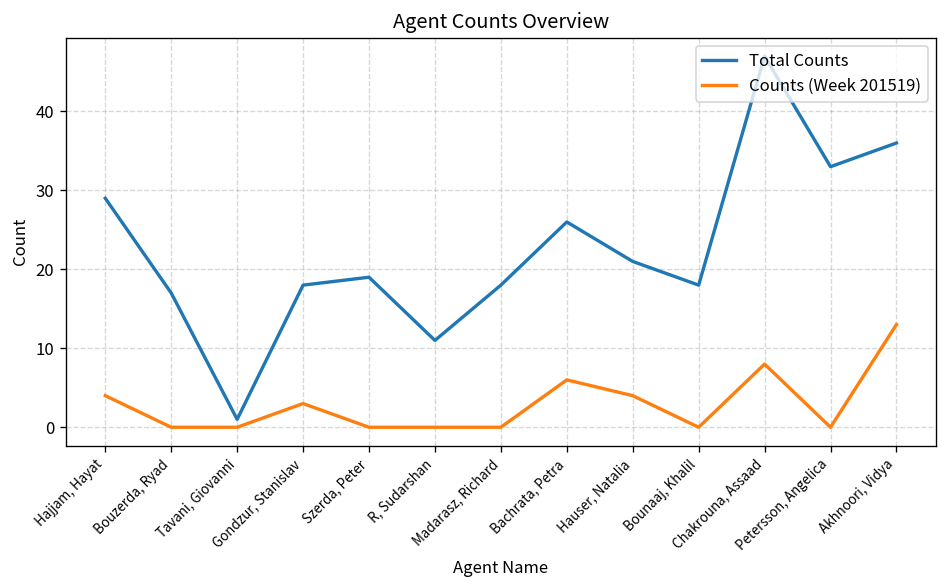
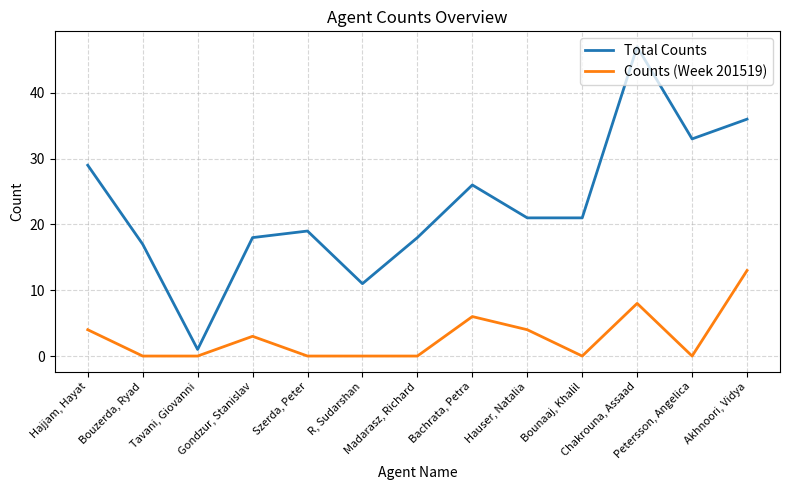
  {
    "Total Counts": {
      "Hajjam, Hayat": 29,
      "Bouzerda, Ryad": 17,
      "Tavani, Giovanni": 1,
      "Gondzur, Stanislav": 18,
      "Szerda, Peter": 19,
      "R, Sudarshan": 11,
      "Madarasz, Richard": 18,
      "Bachrata, Petra": 26,
      "Hauser, Natalia": 21,
-     "Bounaaj, Khalil": 18,
+     "Bounaaj, Khalil": 21,
      "Petersson, Angelica": 33,
      "Akhnoori, Vidya": 36
    },
    "Counts (Week 201519)": {
      "Hajjam, Hayat": 4,
      "Bouzerda, Ryad": 0,
      "Tavani, Giovanni": 0,
      "Gondzur, Stanislav": 3,
      "Szerda, Peter": 0,
      "R, Sudarshan": 0,
      "Madarasz, Richard": 0,
      "Bachrata, Petra": 6,
      "Hauser, Natalia": 4,
      "Bounaaj, Khalil": 0,
      "Chakrouna, Assaad": 8,
      "Petersson, Angelica": 0,
      "Akhnoori, Vidya": 13
    }
  }
